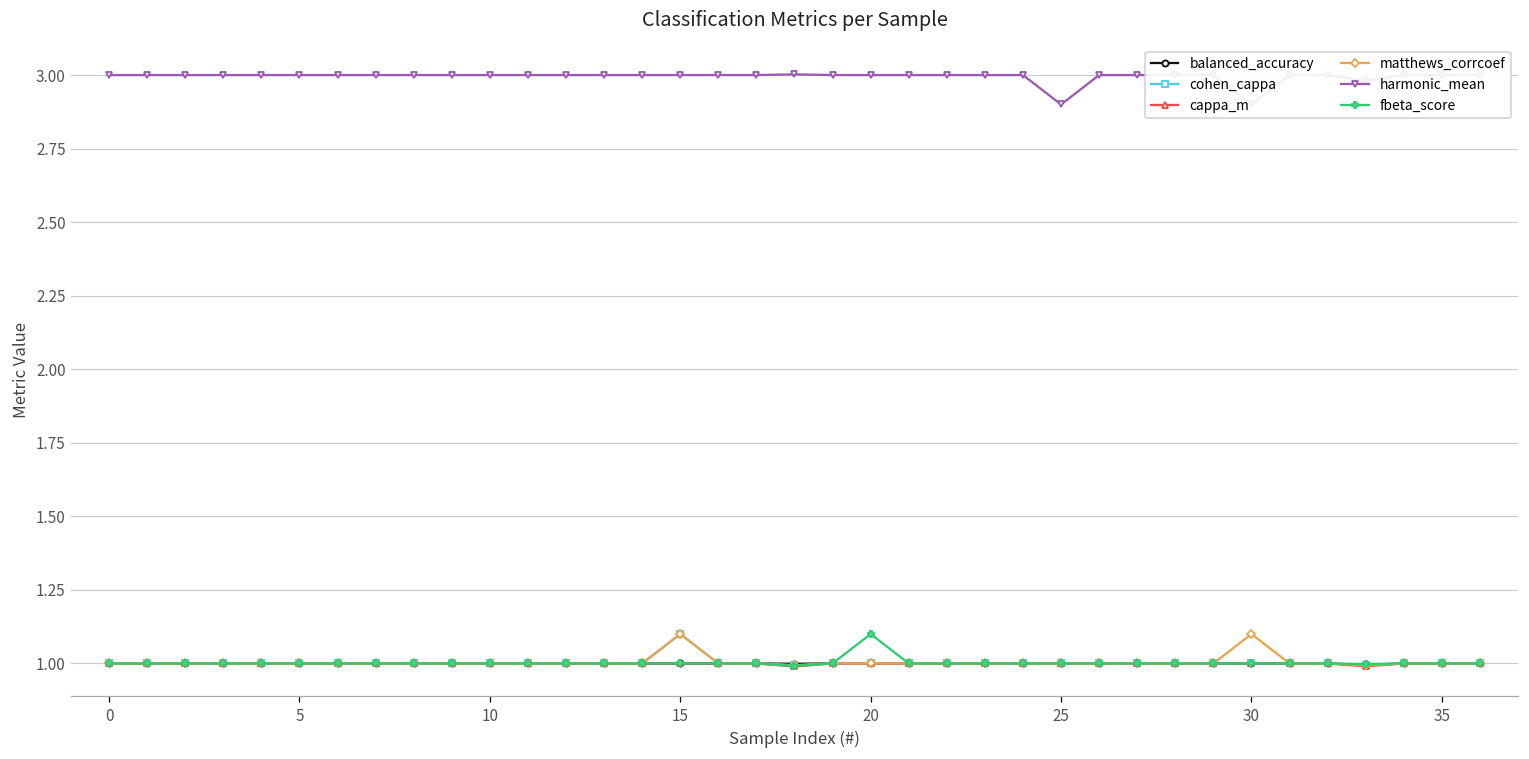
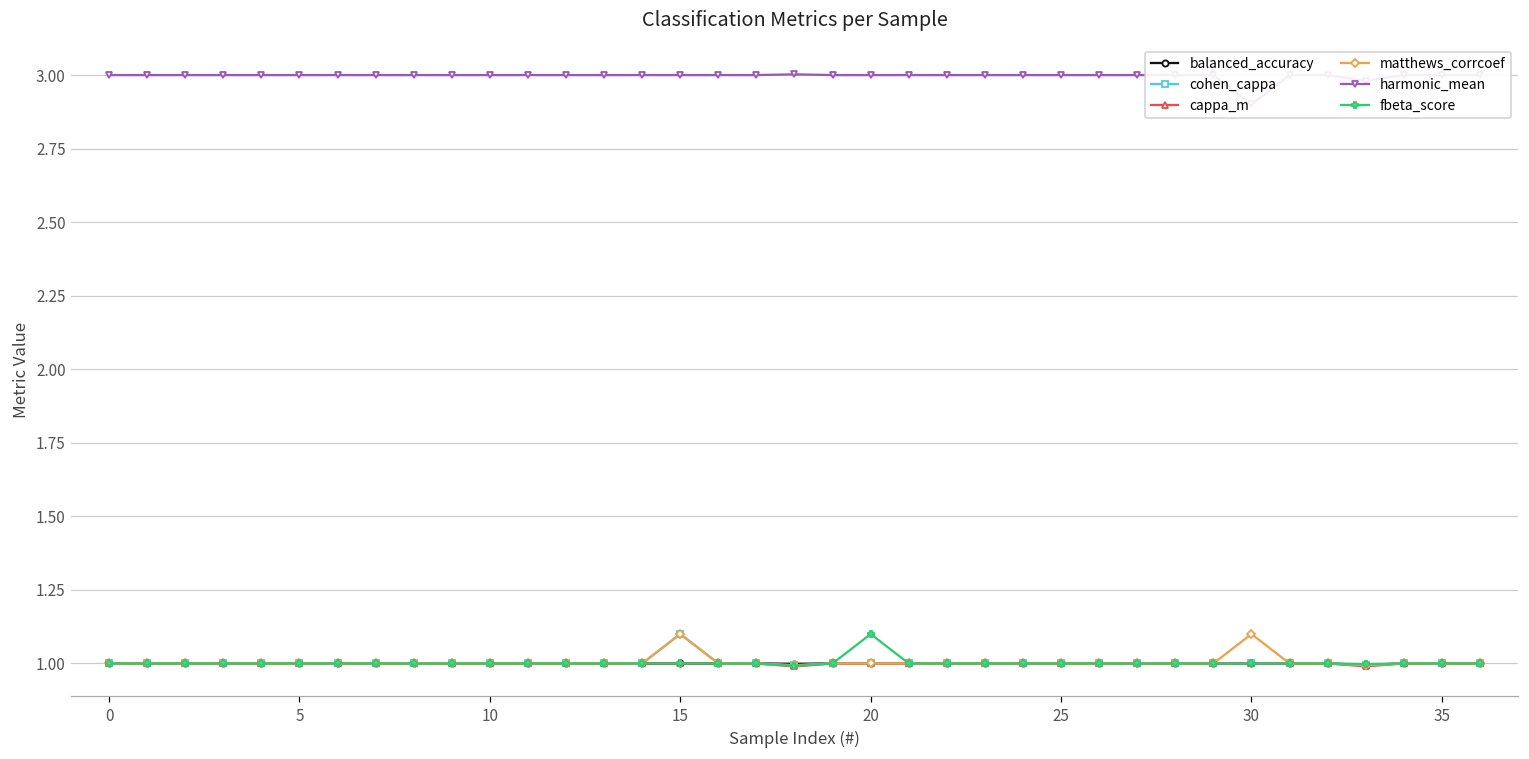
  {
    "matthews_corrcoef": {
      "30": 1.1
    },
    "harmonic_mean": {
      "0": 3.0,
      "5": 3.0,
      "10": 3.0,
      "15": 3.0,
      "20": 3.0,
-     "25": 2.9
+     "25": 3.0
    },
    "fbeta_score": {
      "20": 1.1
    }
  }
